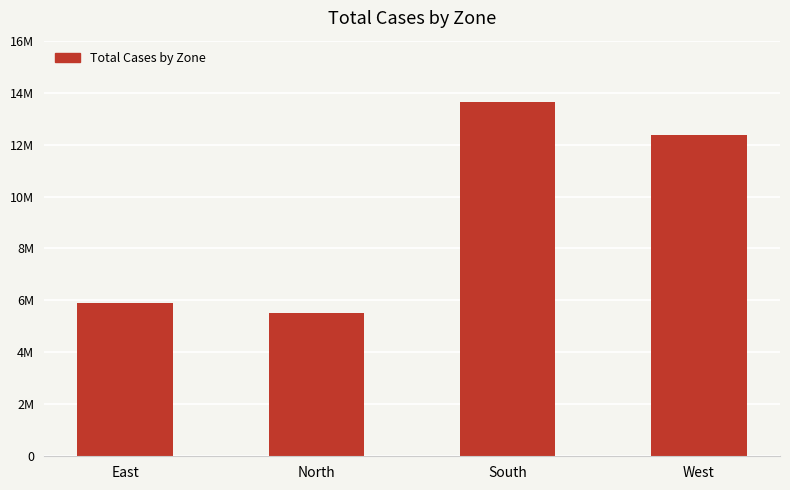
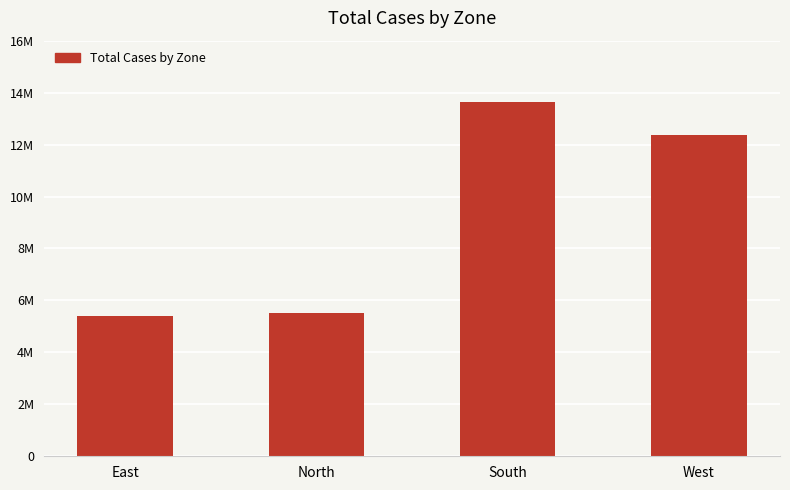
  {
-   "East": 5900000,
+   "East": 5400000,
    "North": 5500000,
    "South": 13700000,
    "West": 12400000
  }
